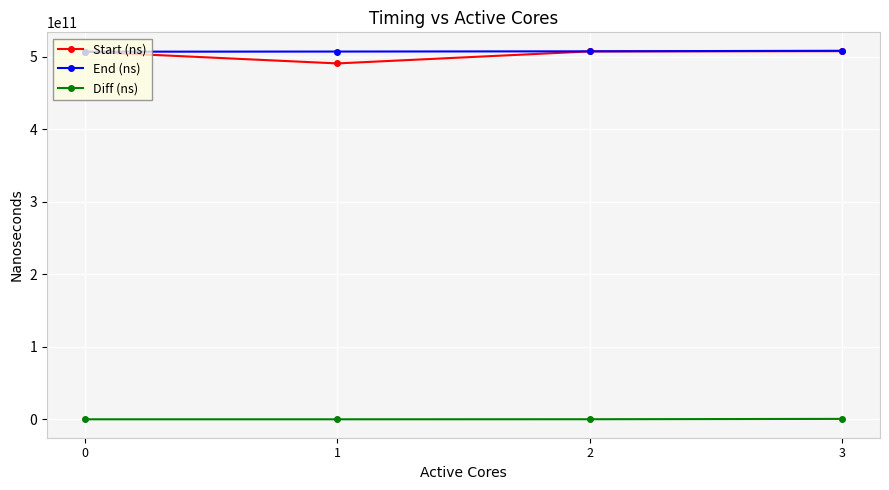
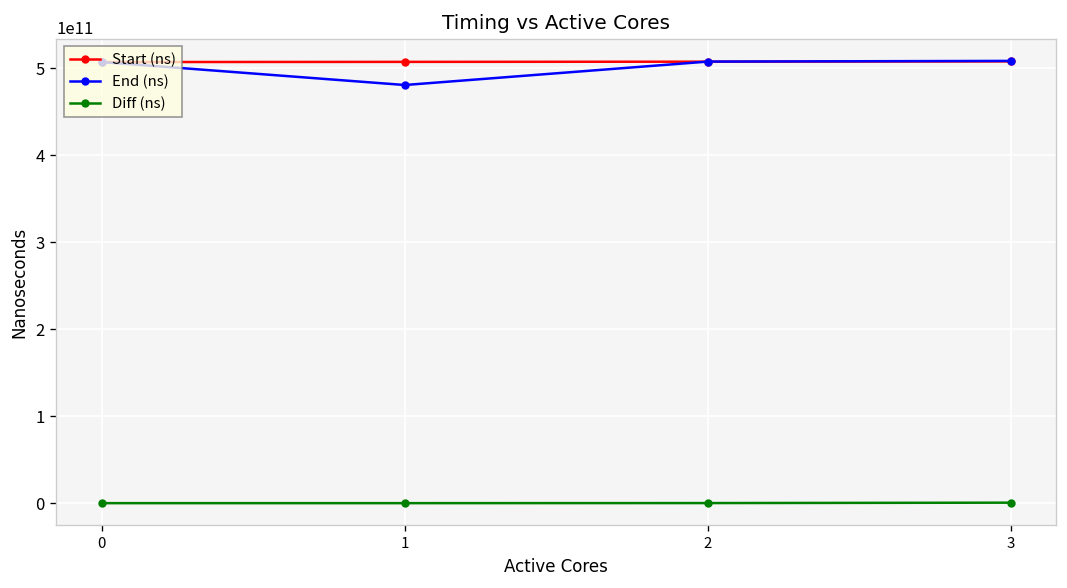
  {
    "Start (ns)": {
-     "1": 490000000000
+     "1": 510000000000
    },
    "End (ns)": {
-     "1": 510000000000
+     "1": 480000000000
    },
    "Diff (ns)": {
      "0": 0,
      "1": 0,
      "2": 0,
      "3": 0
    }
  }
